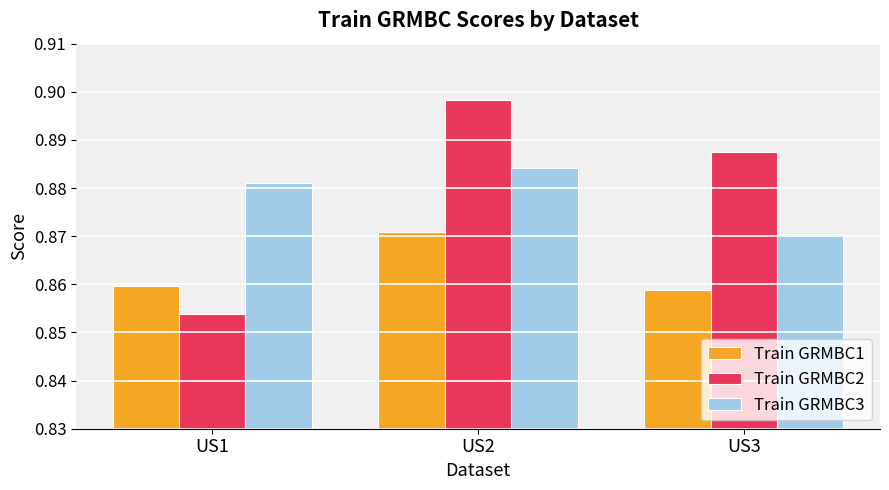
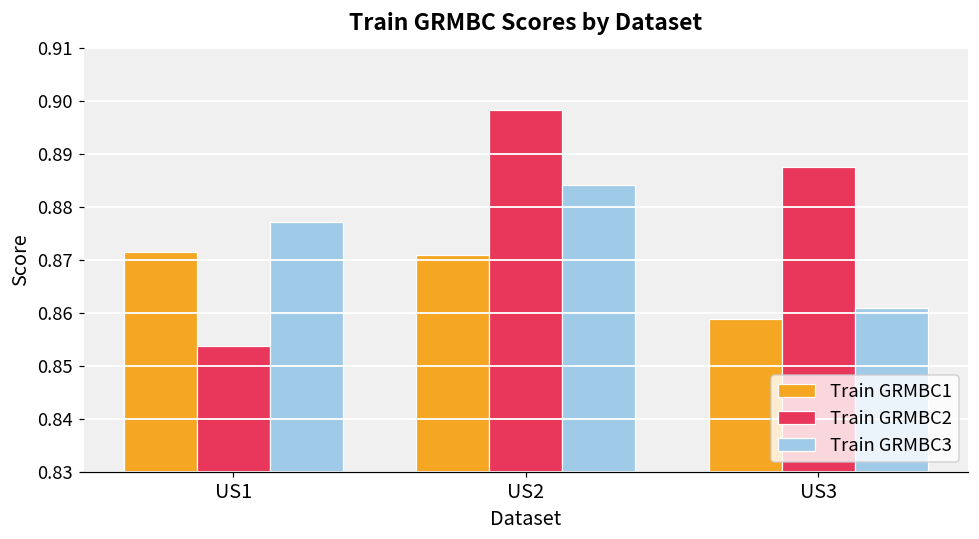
  {
    "Train GRMBC1": {
-     "US1": 0.860,
+     "US1": 0.871,
      "US2": 0.871,
      "US3": 0.859
    },
    "Train GRMBC2": {
      "US1": 0.854,
      "US2": 0.898,
      "US3": 0.888
    },
    "Train GRMBC3": {
-     "US1": 0.881,
+     "US1": 0.877,
      "US2": 0.884,
-     "US3": 0.870
+     "US3": 0.861
    }
  }
